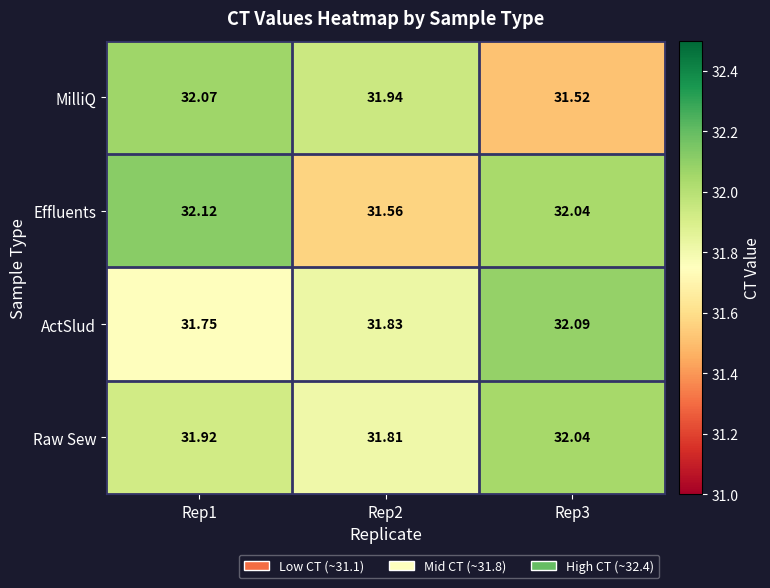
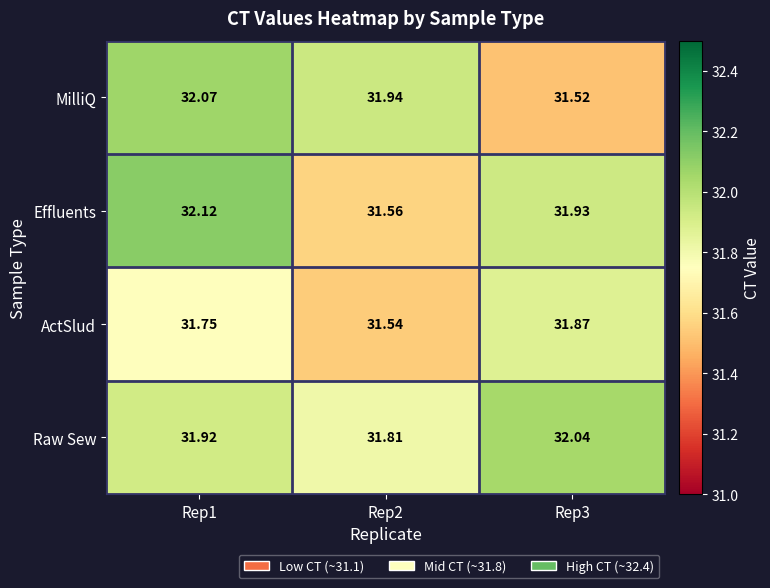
  {
    "MilliQ": {
      "Rep1": 32.07,
      "Rep2": 31.94,
      "Rep3": 31.52
    },
    "Effluents": {
      "Rep1": 32.12,
      "Rep2": 31.56,
-     "Rep3": 32.04
+     "Rep3": 31.93
    },
    "ActSlud": {
      "Rep1": 31.75,
-     "Rep2": 31.83,
-     "Rep3": 32.09
+     "Rep2": 31.54,
+     "Rep3": 31.87
    },
    "Raw Sew": {
      "Rep1": 31.92,
      "Rep2": 31.81,
      "Rep3": 32.04
    }
  }
